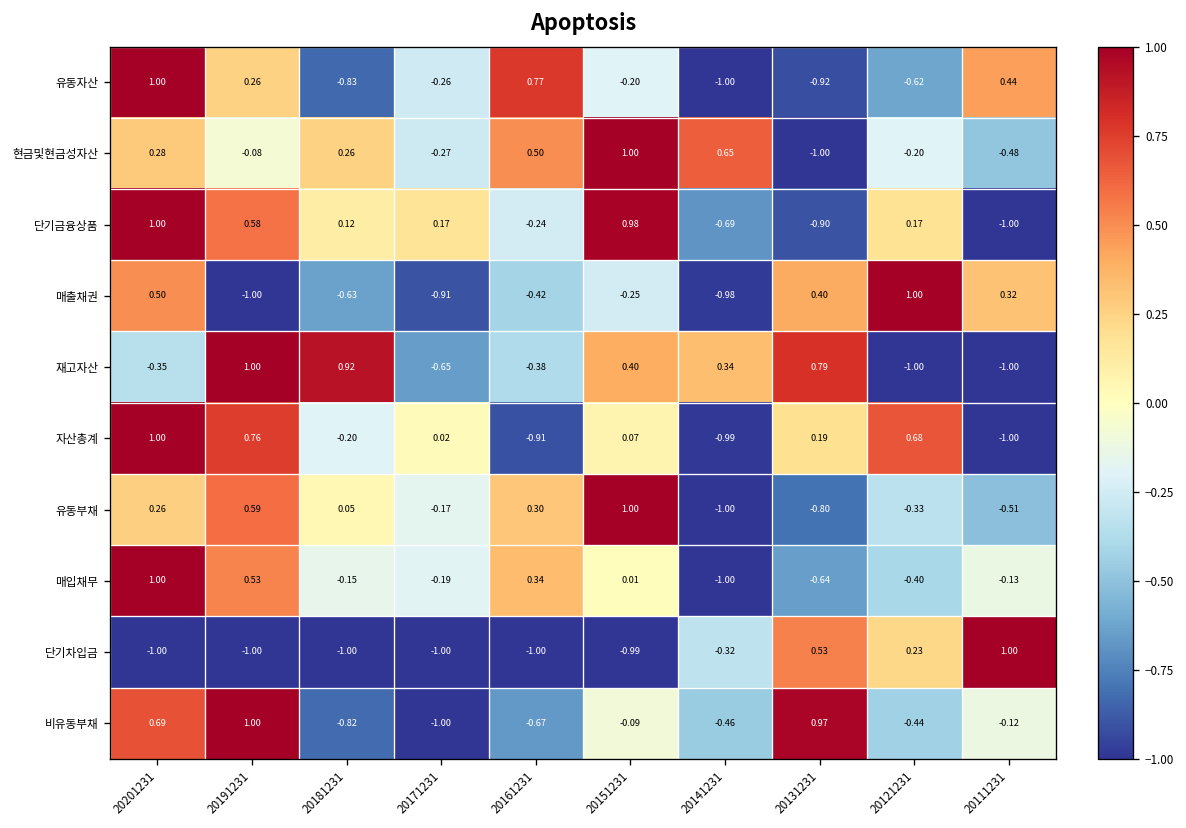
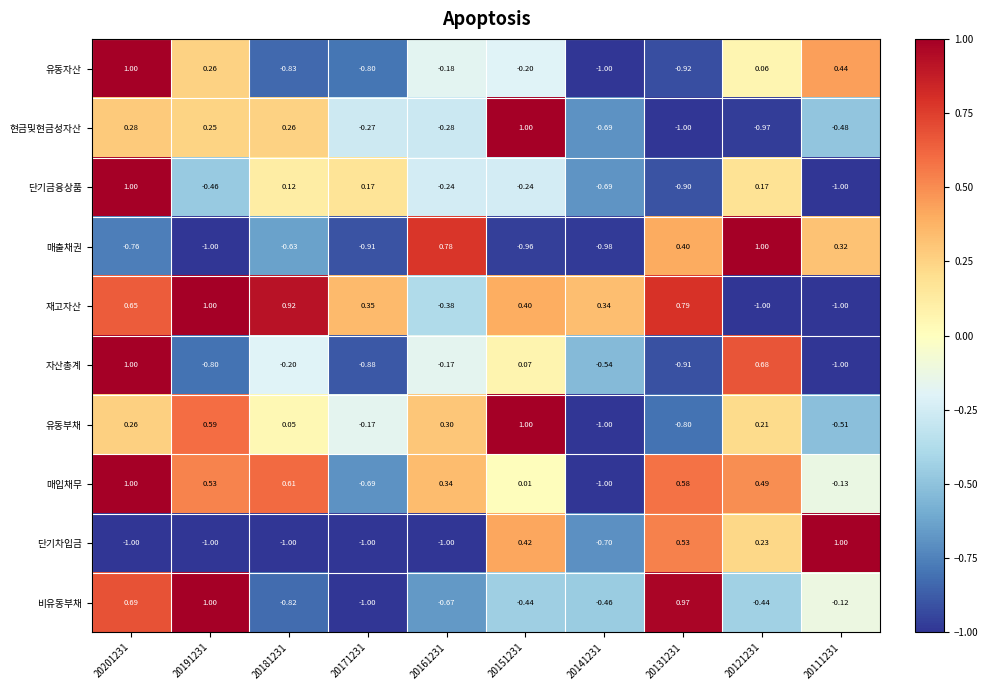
  {
    "유동자산": {
      "20201231": 1.00,
      "20191231": 0.26,
      "20181231": -0.83,
-     "20171231": -0.26,
-     "20161231": 0.77,
+     "20171231": -0.80,
+     "20161231": -0.18,
      "20151231": -0.20,
      "20141231": -1.00,
      "20131231": -0.92,
-     "20121231": -0.62,
+     "20121231": 0.06,
      "20111231": 0.44
    },
    "현금및현금성자산": {
      "20201231": 0.28,
-     "20191231": -0.08,
+     "20191231": 0.25,
      "20181231": 0.26,
      "20171231": -0.27,
-     "20161231": 0.50,
+     "20161231": -0.28,
      "20151231": 1.00,
-     "20141231": 0.65,
+     "20141231": -0.69,
      "20131231": -1.00,
-     "20121231": -0.20,
+     "20121231": -0.97,
      "20111231": -0.48
    },
    "단기금융상품": {
      "20201231": 1.00,
-     "20191231": 0.58,
+     "20191231": -0.46,
      "20181231": 0.12,
      "20171231": 0.17,
      "20161231": -0.24,
-     "20151231": 0.98,
+     "20151231": -0.24,
      "20141231": -0.69,
      "20131231": -0.90,
      "20121231": 0.17,
      "20111231": -1.00
    },
    "매출채권": {
-     "20201231": 0.50,
+     "20201231": -0.76,
      "20191231": -1.00,
      "20181231": -0.63,
      "20171231": -0.91,
-     "20161231": -0.42,
-     "20151231": -0.25,
+     "20161231": 0.78,
+     "20151231": -0.96,
      "20141231": -0.98,
      "20131231": 0.40,
      "20121231": 1.00,
      "20111231": 0.32
    },
    "재고자산": {
-     "20201231": -0.35,
+     "20201231": 0.65,
      "20191231": 1.00,
      "20181231": 0.92,
-     "20171231": -0.65,
+     "20171231": 0.35,
      "20161231": -0.38,
      "20151231": 0.40,
      "20141231": 0.34,
      "20131231": 0.79,
      "20121231": -1.00,
      "20111231": -1.00
    },
    "자산총계": {
      "20201231": 1.00,
-     "20191231": 0.76,
+     "20191231": -0.80,
      "20181231": -0.20,
-     "20171231": 0.02,
-     "20161231": -0.91,
+     "20171231": -0.88,
+     "20161231": -0.17,
      "20151231": 0.07,
-     "20141231": -0.99,
-     "20131231": 0.19,
+     "20141231": -0.54,
+     "20131231": -0.91,
      "20121231": 0.68,
      "20111231": -1.00
    },
    "유동부채": {
      "20201231": 0.26,
      "20191231": 0.59,
      "20181231": 0.05,
      "20171231": -0.17,
      "20161231": 0.30,
      "20151231": 1.00,
      "20141231": -1.00,
      "20131231": -0.80,
-     "20121231": -0.33,
+     "20121231": 0.21,
      "20111231": -0.51
    },
    "매입채무": {
      "20201231": 1.00,
      "20191231": 0.53,
-     "20181231": -0.15,
-     "20171231": -0.19,
+     "20181231": 0.61,
+     "20171231": -0.69,
      "20161231": 0.34,
      "20151231": 0.01,
      "20141231": -1.00,
-     "20131231": -0.64,
-     "20121231": -0.40,
+     "20131231": 0.58,
+     "20121231": 0.49,
      "20111231": -0.13
    },
    "단기차입금": {
      "20201231": -1.00,
      "20191231": -1.00,
      "20181231": -1.00,
      "20171231": -1.00,
      "20161231": -1.00,
-     "20151231": -0.99,
-     "20141231": -0.32,
+     "20151231": 0.42,
+     "20141231": -0.70,
      "20131231": 0.53,
      "20121231": 0.23,
      "20111231": 1.00
    },
    "비유동부채": {
      "20201231": 0.69,
      "20191231": 1.00,
      "20181231": -0.82,
      "20171231": -1.00,
      "20161231": -0.67,
-     "20151231": -0.09,
+     "20151231": -0.44,
      "20141231": -0.46,
      "20131231": 0.97,
      "20121231": -0.44,
      "20111231": -0.12
    }
  }
